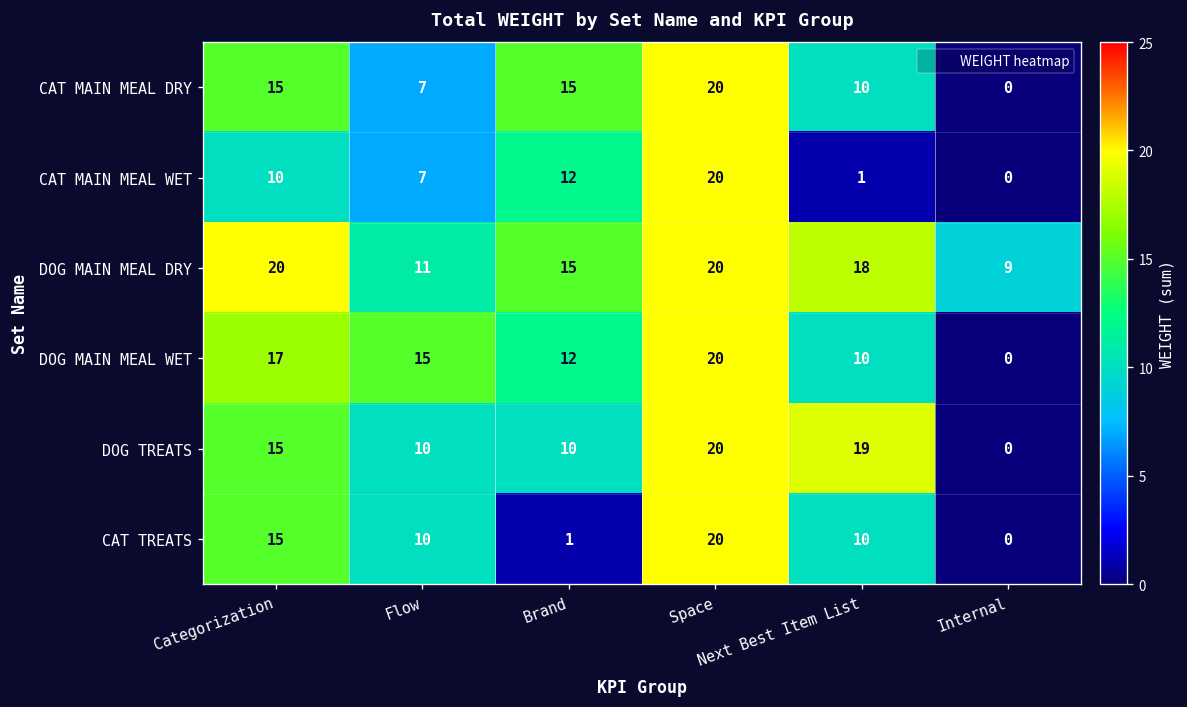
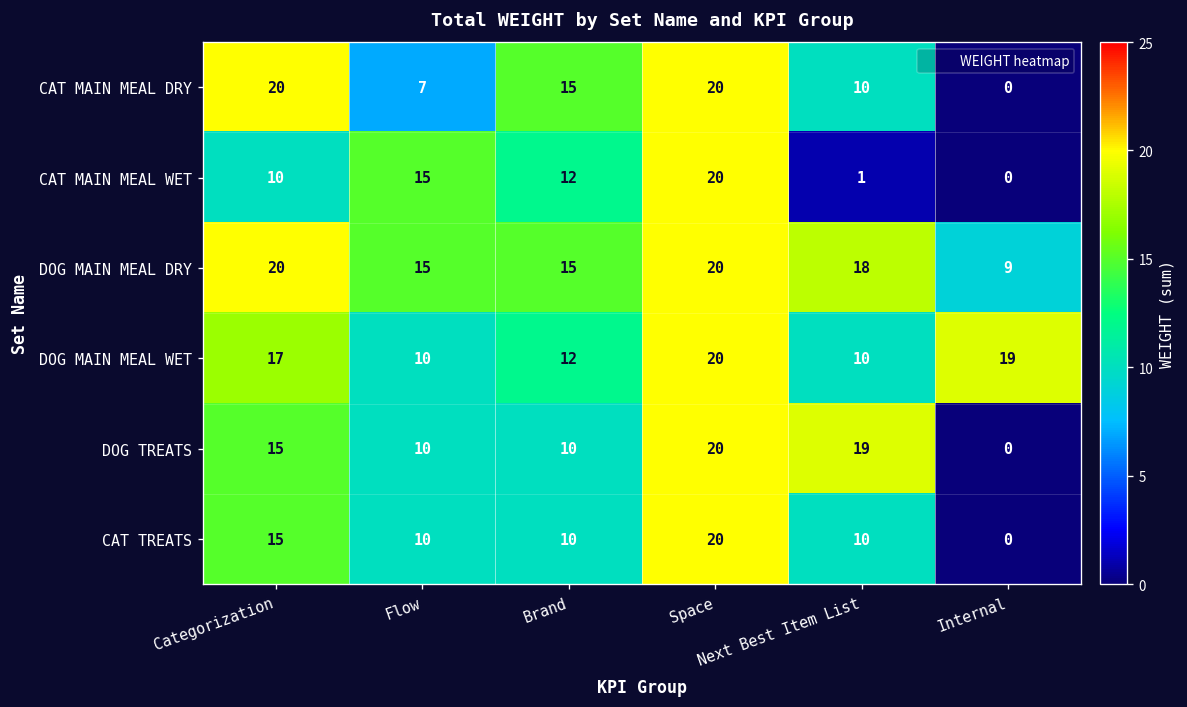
  {
    "CAT MAIN MEAL DRY": {
-     "Categorization": 15,
+     "Categorization": 20,
      "Flow": 7,
      "Brand": 15,
      "Space": 20,
      "Next Best Item List": 10,
      "Internal": 0
    },
    "CAT MAIN MEAL WET": {
      "Categorization": 10,
-     "Flow": 7,
+     "Flow": 15,
      "Brand": 12,
      "Space": 20,
      "Next Best Item List": 1,
      "Internal": 0
    },
    "DOG MAIN MEAL DRY": {
      "Categorization": 20,
-     "Flow": 11,
+     "Flow": 15,
      "Brand": 15,
      "Space": 20,
      "Next Best Item List": 18,
      "Internal": 9
    },
    "DOG MAIN MEAL WET": {
      "Categorization": 17,
-     "Flow": 15,
+     "Flow": 10,
      "Brand": 12,
      "Space": 20,
      "Next Best Item List": 10,
-     "Internal": 0
+     "Internal": 19
    },
    "DOG TREATS": {
      "Categorization": 15,
      "Flow": 10,
      "Brand": 10,
      "Space": 20,
      "Next Best Item List": 19,
      "Internal": 0
    },
    "CAT TREATS": {
      "Categorization": 15,
      "Flow": 10,
-     "Brand": 1,
+     "Brand": 10,
      "Space": 20,
      "Next Best Item List": 10,
      "Internal": 0
    }
  }
